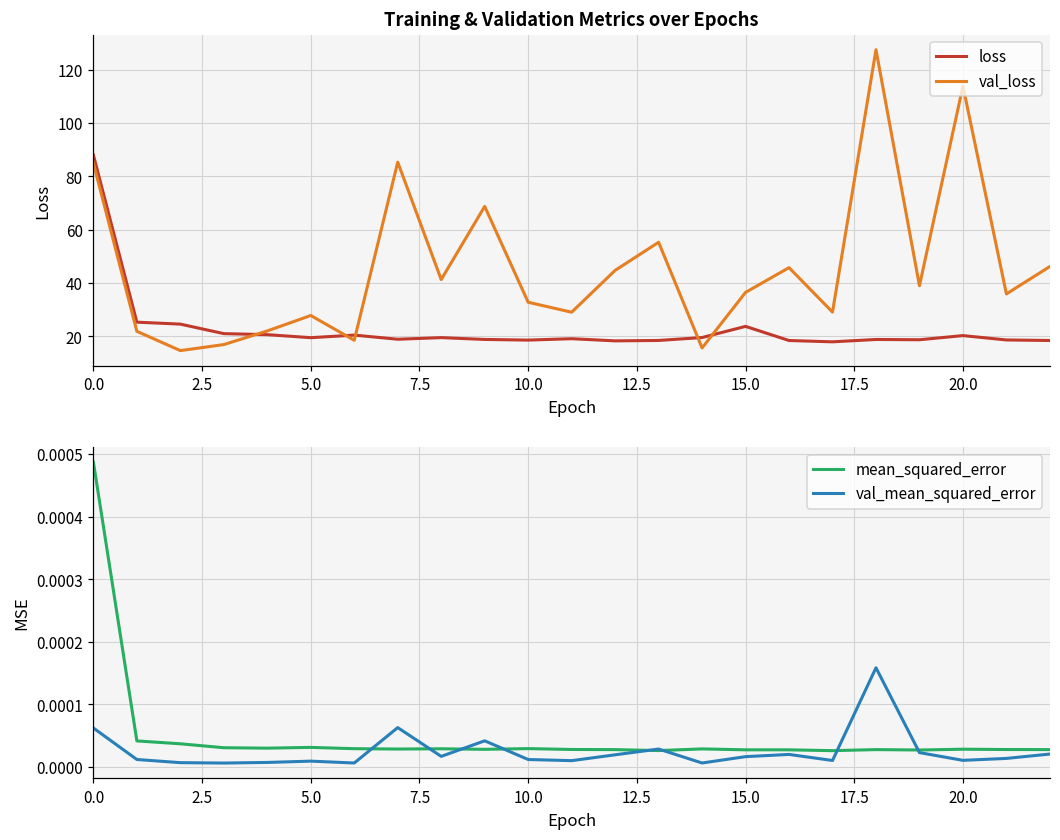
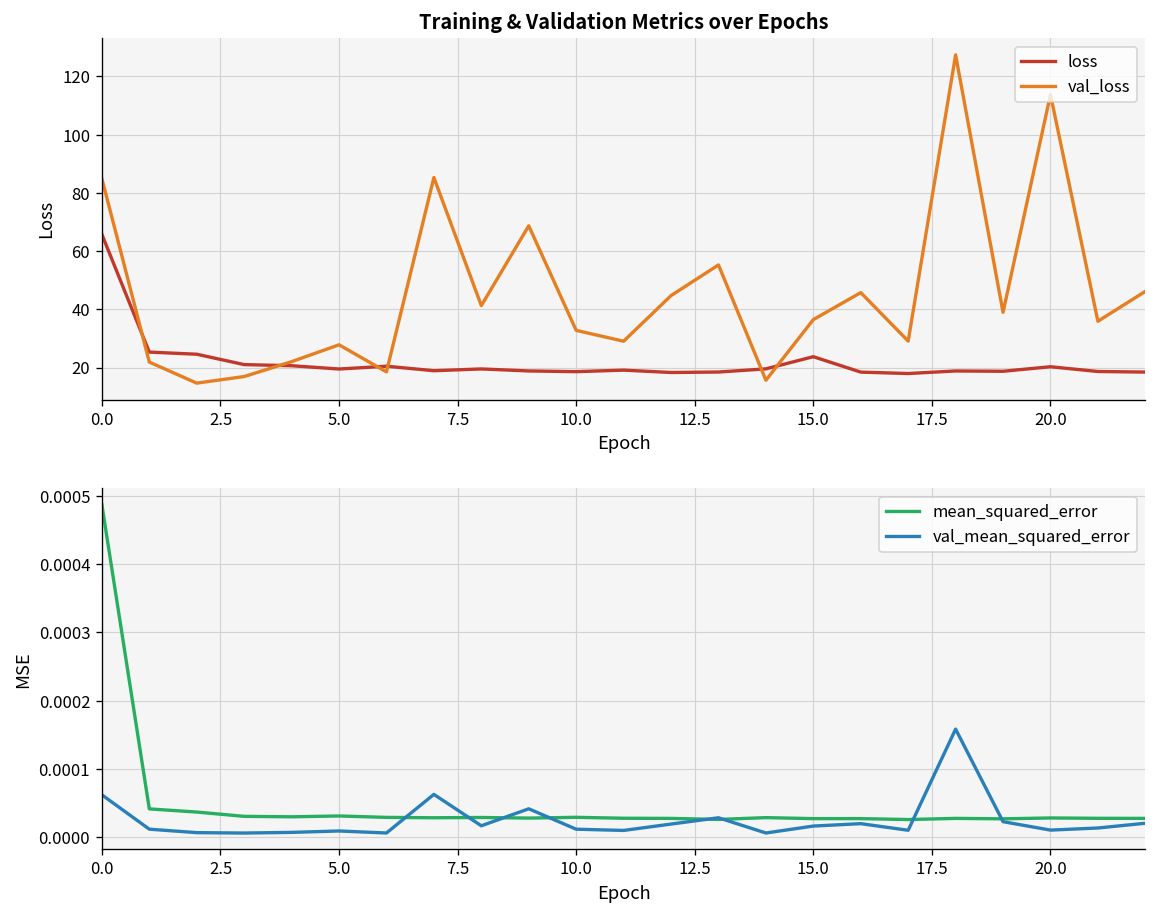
  {
    "Training & Validation Metrics over Epochs": {
      "loss": {
-       "0.0": 88,
+       "0.0": 66,
        "5.0": 20,
        "10.0": 19,
        "15.0": 24,
        "20.0": 20
      },
      "val_loss": {
        "0.0": 85,
        "5.0": 28,
        "10.0": 33,
        "15.0": 36
      }
    }
  }
